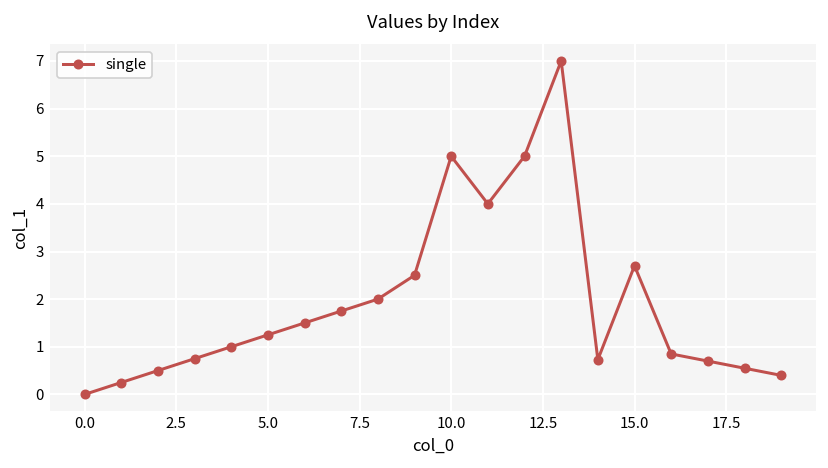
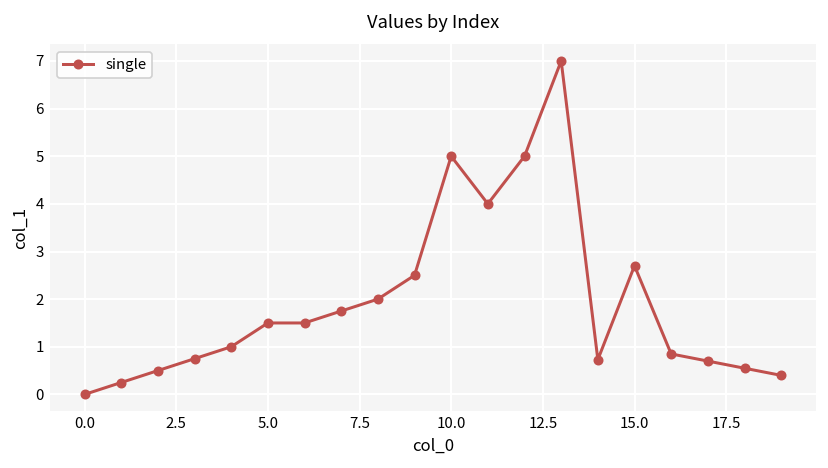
  {
    "0.0": 0.0,
-   "5.0": 1.3,
+   "5.0": 1.5,
    "10.0": 5.0,
    "15.0": 2.7
  }
